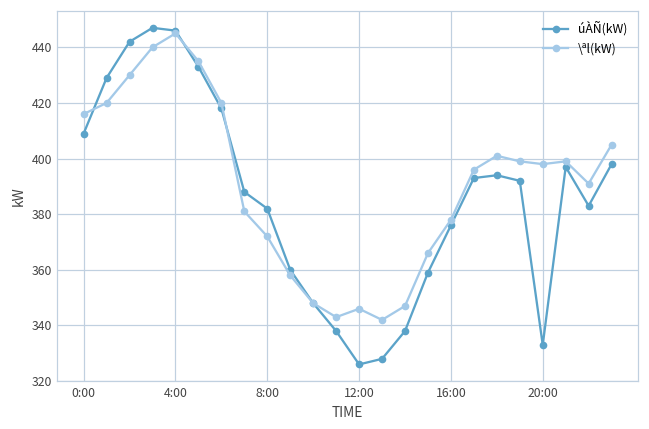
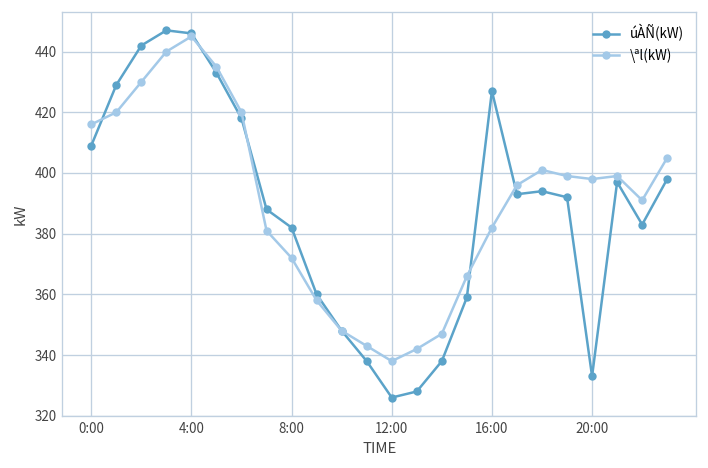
  {
    "úÀÑ(kW)": {
      "0:00": 409,
      "4:00": 446,
      "8:00": 382,
      "12:00": 326,
-     "16:00": 376,
+     "16:00": 427,
      "20:00": 333
    },
    "\\ªl(kW)": {
      "0:00": 416,
      "4:00": 445,
      "8:00": 372,
-     "12:00": 346,
-     "16:00": 378,
+     "12:00": 338,
+     "16:00": 382,
      "20:00": 398
    }
  }
